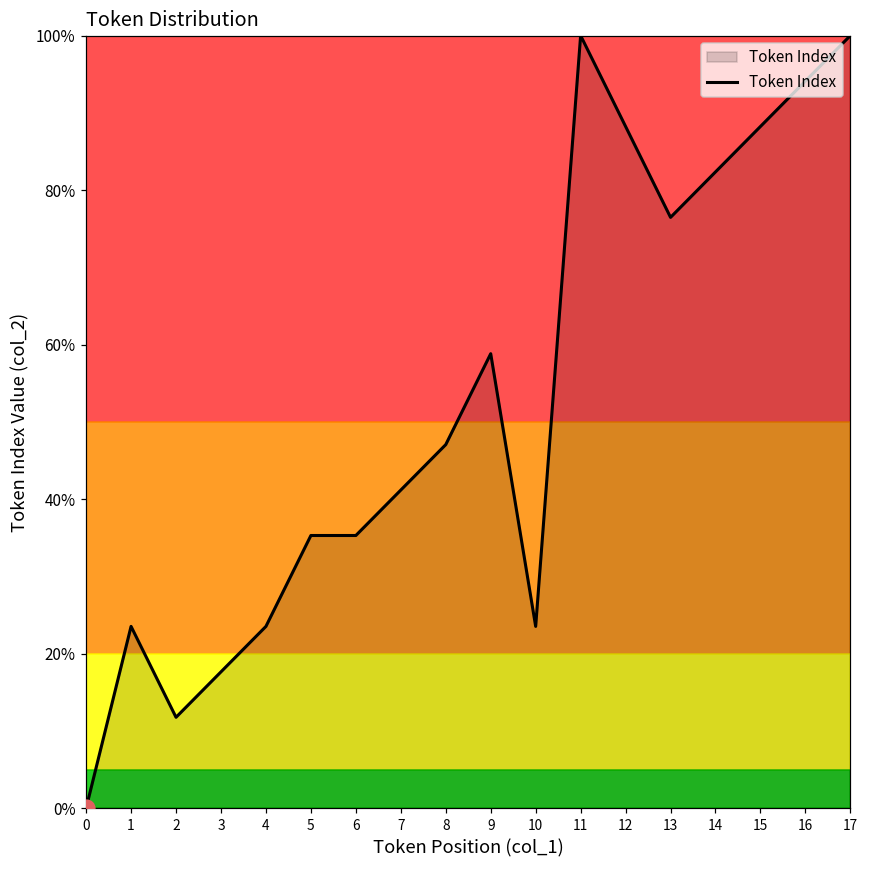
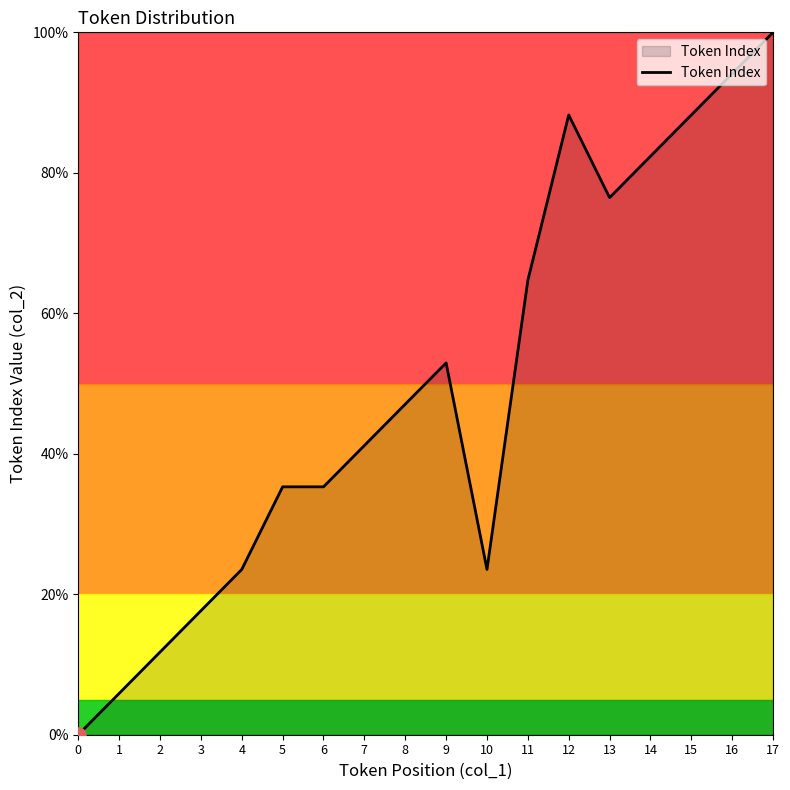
  {
    "Token Index": {
-     "1": "24%",
+     "1": "6%",
      "2": "12%",
      "3": "18%",
      "4": "24%",
      "5": "35%",
      "6": "35%",
      "7": "41%",
      "8": "47%",
-     "9": "59%",
+     "9": "53%",
      "10": "24%",
-     "11": "100%",
+     "11": "65%",
      "12": "88%",
      "13": "76%",
      "14": "82%",
      "15": "88%",
      "17": "100%"
    }
  }
